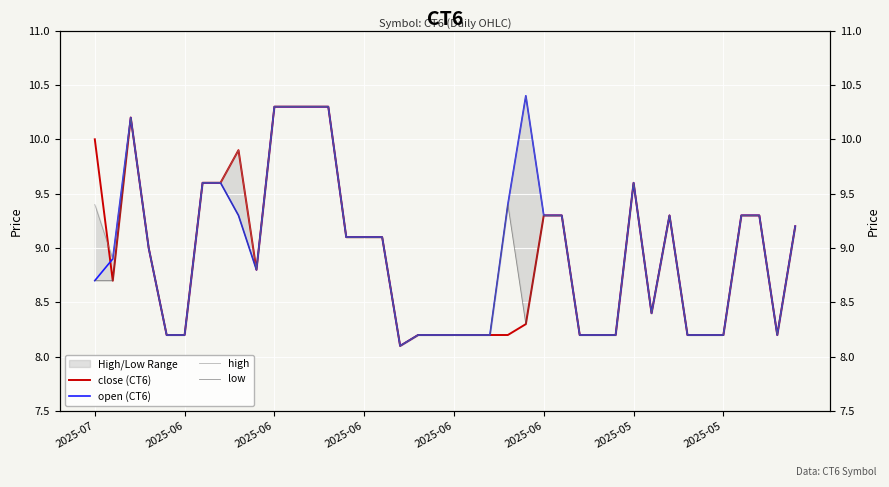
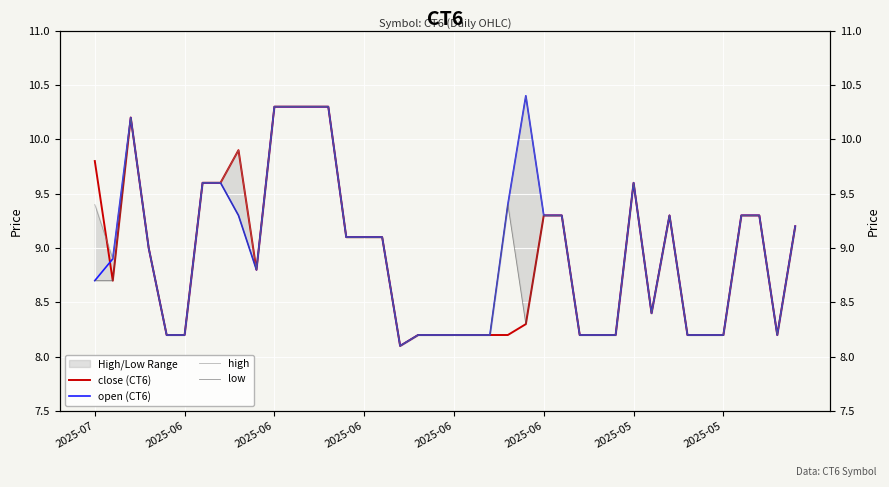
  {
    "close (CT6)": {
-     "2025-07": 10.0
+     "2025-07": 9.8
    },
    "High/Low Range": {
      "2025-07": 9.4
    }
  }
